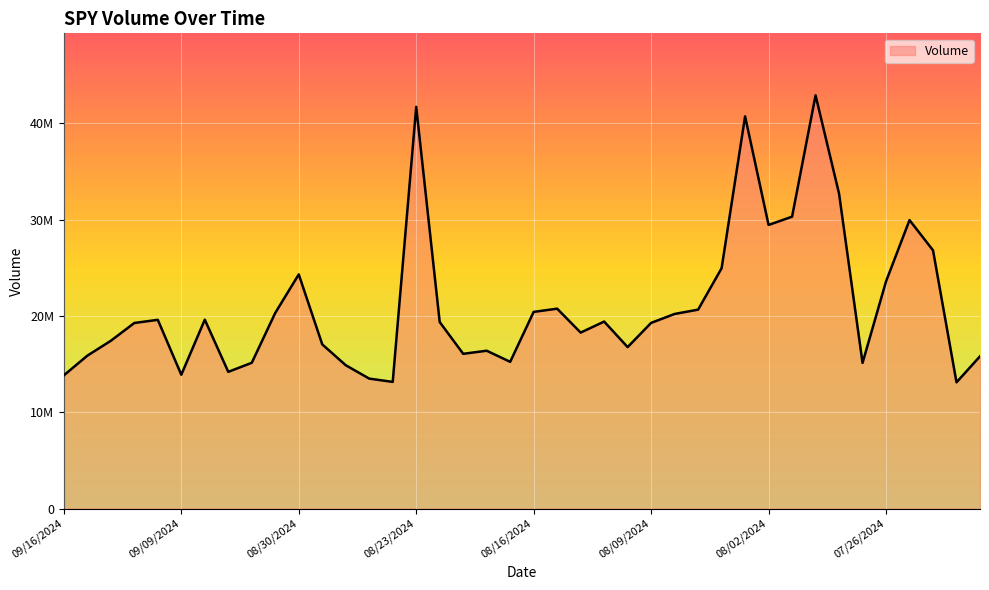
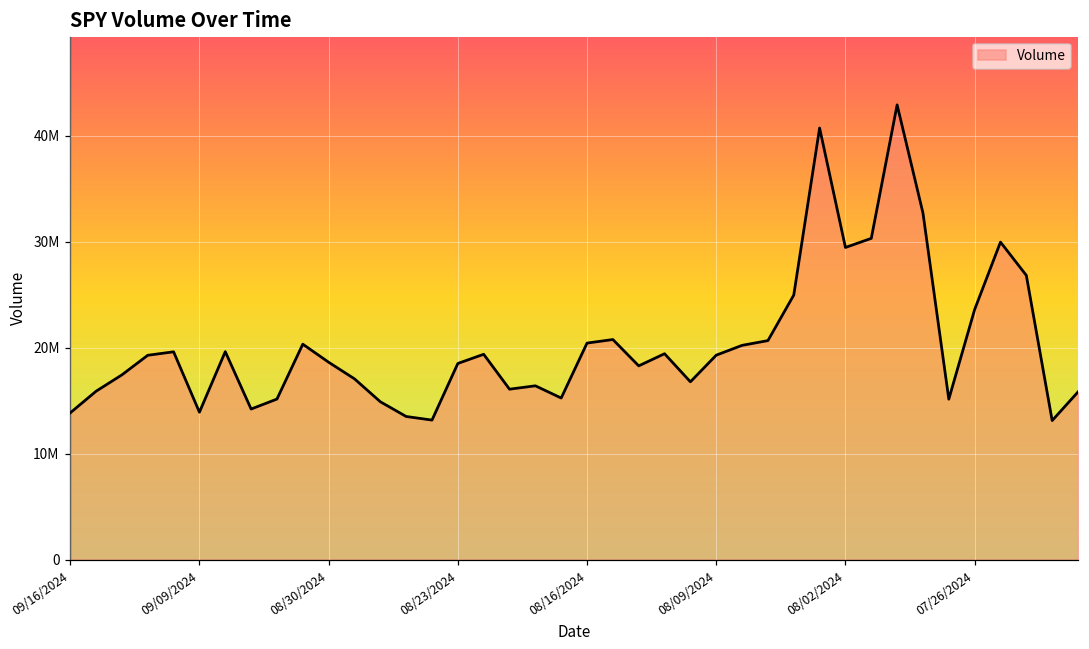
  {
    "09/16/2024": 14000000,
    "09/09/2024": 14000000,
-   "08/30/2024": 24000000,
-   "08/23/2024": 42000000,
+   "08/30/2024": 19000000,
+   "08/23/2024": 18000000,
    "08/16/2024": 20000000,
    "08/09/2024": 19000000,
    "08/02/2024": 29000000,
    "07/26/2024": 24000000
  }
